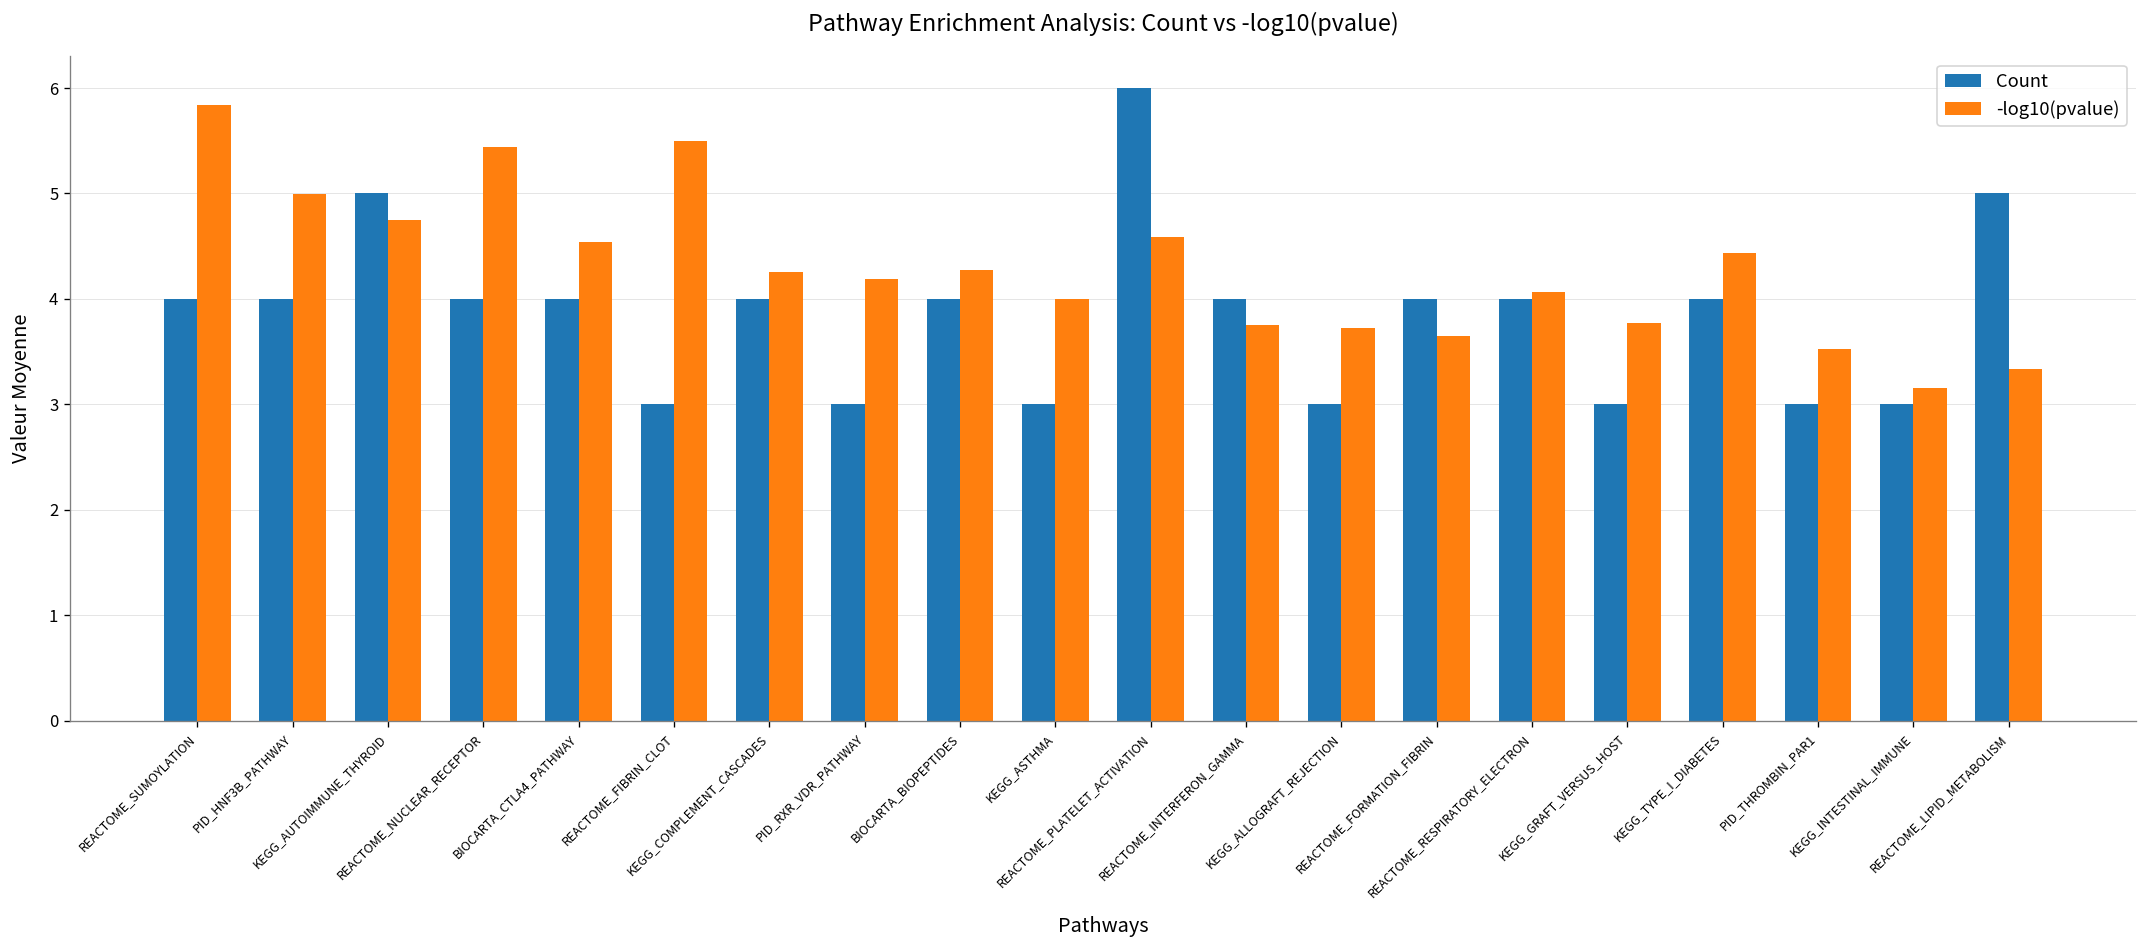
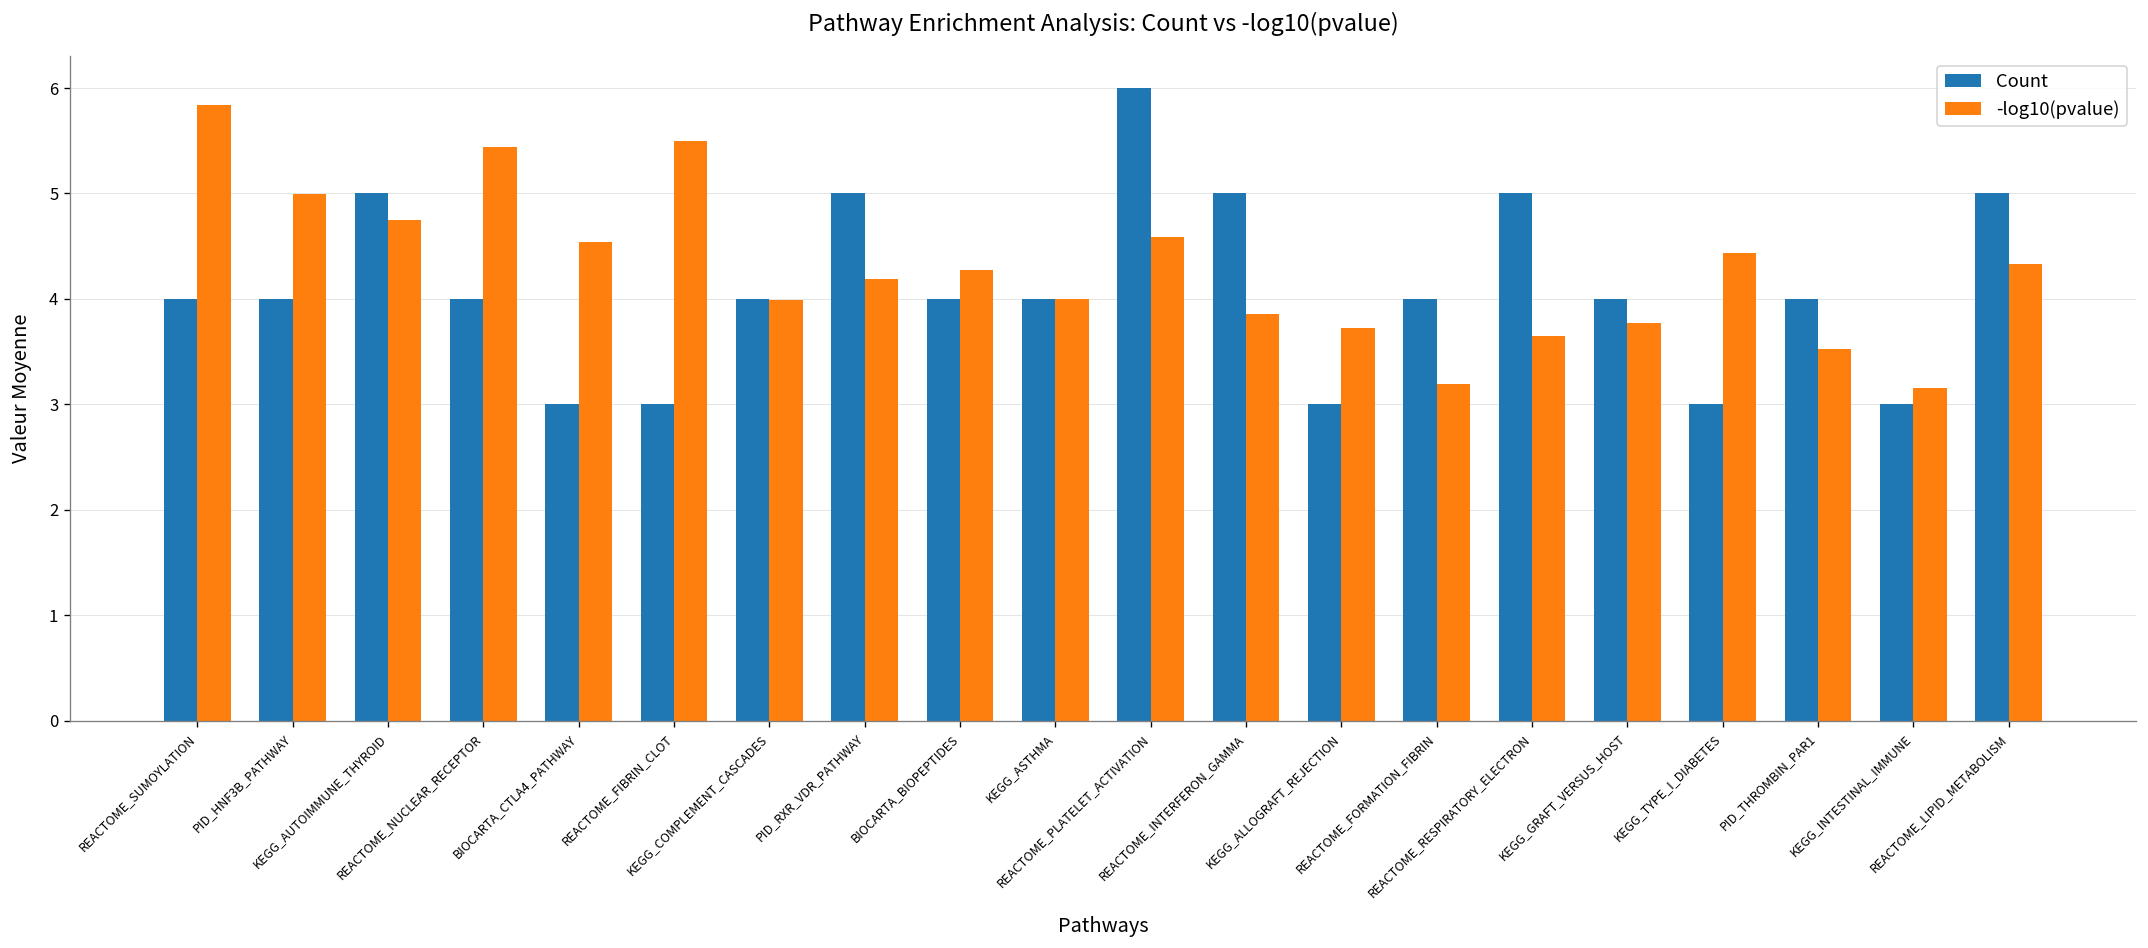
  {
    "Count": {
      "REACTOME_SUMOYLATION": 4,
      "PID_HNF3B_PATHWAY": 4,
      "KEGG_AUTOIMMUNE_THYROID": 5,
      "REACTOME_NUCLEAR_RECEPTOR": 4,
-     "BIOCARTA_CTLA4_PATHWAY": 4,
+     "BIOCARTA_CTLA4_PATHWAY": 3,
      "REACTOME_FIBRIN_CLOT": 3,
      "KEGG_COMPLEMENT_CASCADES": 4,
-     "PID_RXR_VDR_PATHWAY": 3,
+     "PID_RXR_VDR_PATHWAY": 5,
      "BIOCARTA_BIOPEPTIDES": 4,
-     "KEGG_ASTHMA": 3,
+     "KEGG_ASTHMA": 4,
      "REACTOME_PLATELET_ACTIVATION": 6,
-     "REACTOME_INTERFERON_GAMMA": 4,
+     "REACTOME_INTERFERON_GAMMA": 5,
      "KEGG_ALLOGRAFT_REJECTION": 3,
      "REACTOME_FORMATION_FIBRIN": 4,
-     "REACTOME_RESPIRATORY_ELECTRON": 4,
-     "KEGG_GRAFT_VERSUS_HOST": 3,
-     "KEGG_TYPE_I_DIABETES": 4,
-     "PID_THROMBIN_PAR1": 3,
+     "REACTOME_RESPIRATORY_ELECTRON": 5,
+     "KEGG_GRAFT_VERSUS_HOST": 4,
+     "KEGG_TYPE_I_DIABETES": 3,
+     "PID_THROMBIN_PAR1": 4,
      "KEGG_INTESTINAL_IMMUNE": 3,
      "REACTOME_LIPID_METABOLISM": 5
    },
    "-log10(pvalue)": {
      "REACTOME_SUMOYLATION": 5.8,
      "PID_HNF3B_PATHWAY": 5.0,
      "KEGG_AUTOIMMUNE_THYROID": 4.7,
      "REACTOME_NUCLEAR_RECEPTOR": 5.4,
      "BIOCARTA_CTLA4_PATHWAY": 4.5,
      "REACTOME_FIBRIN_CLOT": 5.5,
-     "KEGG_COMPLEMENT_CASCADES": 4.3,
+     "KEGG_COMPLEMENT_CASCADES": 4.0,
      "PID_RXR_VDR_PATHWAY": 4.2,
      "BIOCARTA_BIOPEPTIDES": 4.3,
      "KEGG_ASTHMA": 4.0,
      "REACTOME_PLATELET_ACTIVATION": 4.6,
-     "REACTOME_INTERFERON_GAMMA": 3.8,
+     "REACTOME_INTERFERON_GAMMA": 3.9,
      "KEGG_ALLOGRAFT_REJECTION": 3.7,
-     "REACTOME_FORMATION_FIBRIN": 3.7,
-     "REACTOME_RESPIRATORY_ELECTRON": 4.1,
+     "REACTOME_FORMATION_FIBRIN": 3.2,
+     "REACTOME_RESPIRATORY_ELECTRON": 3.6,
      "KEGG_GRAFT_VERSUS_HOST": 3.8,
      "KEGG_TYPE_I_DIABETES": 4.4,
      "PID_THROMBIN_PAR1": 3.5,
      "KEGG_INTESTINAL_IMMUNE": 3.2,
-     "REACTOME_LIPID_METABOLISM": 3.3
+     "REACTOME_LIPID_METABOLISM": 4.3
    }
  }
